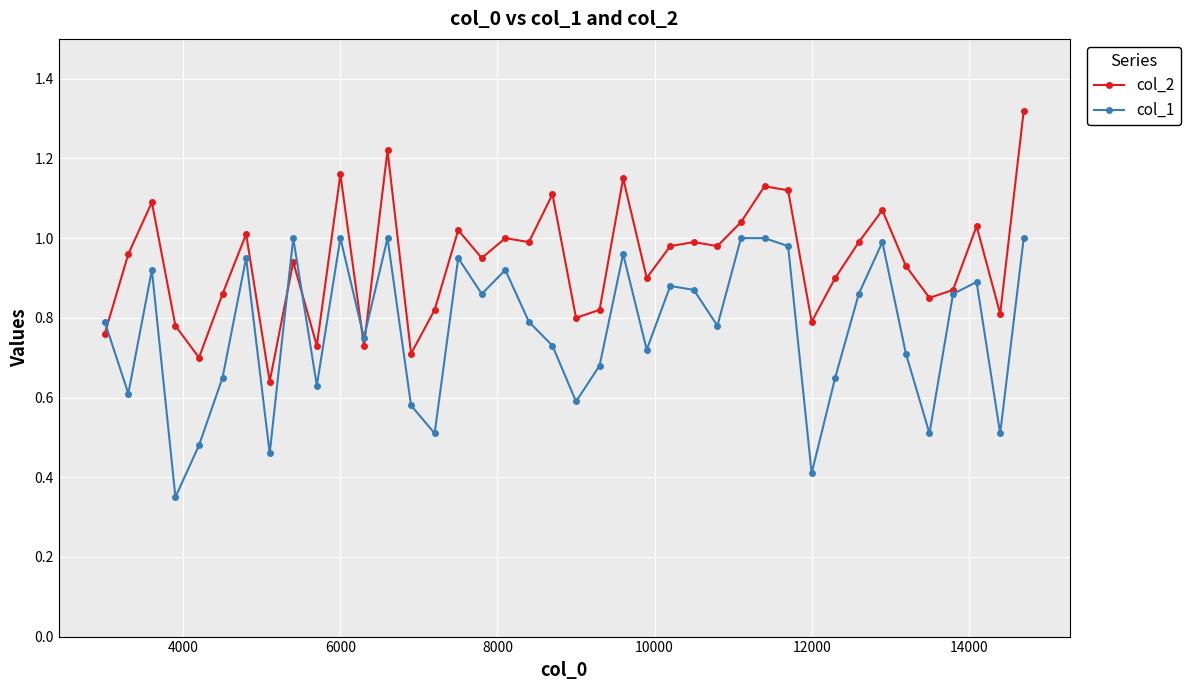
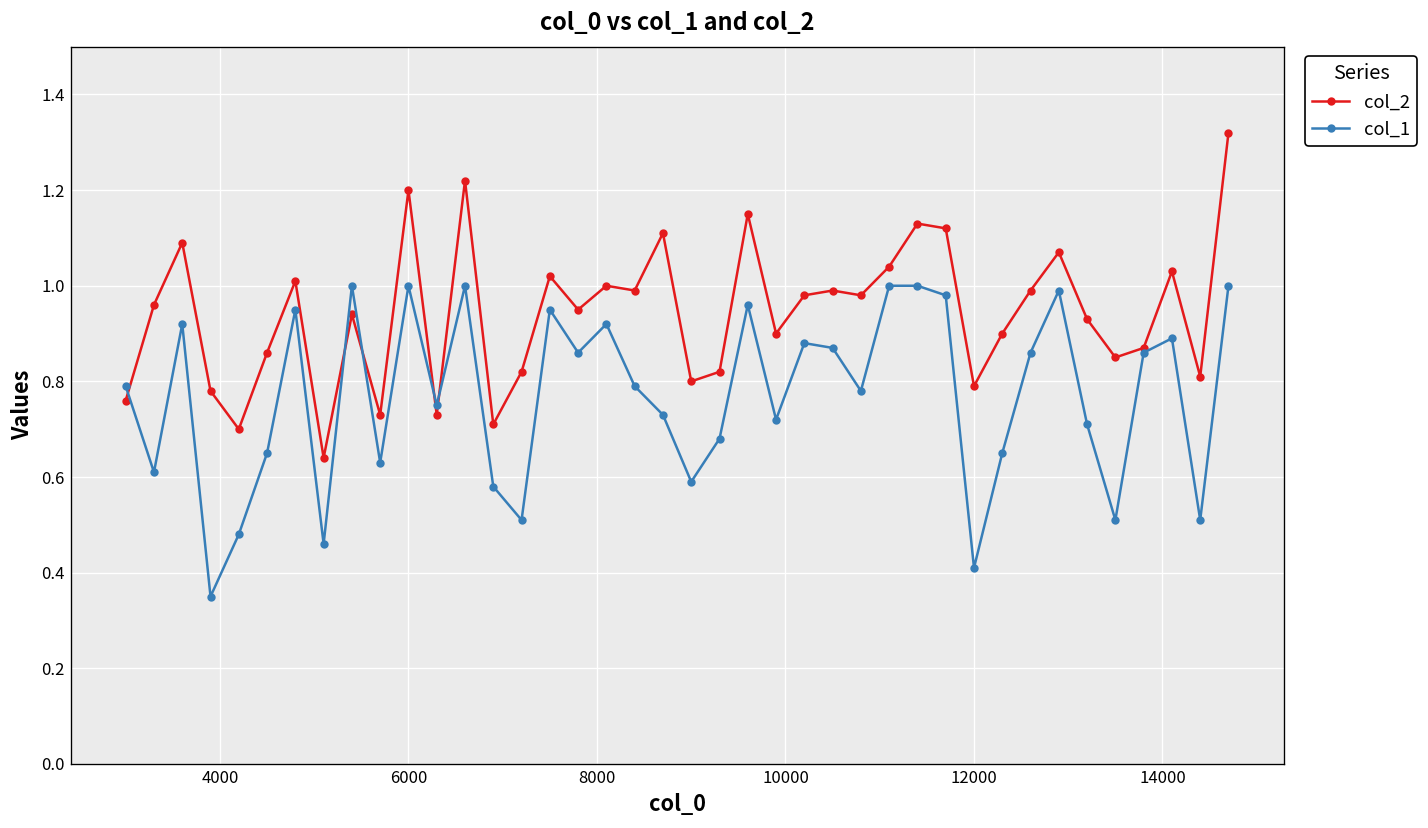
  {
    "col_2": {
-     "6000": 1.16,
+     "6000": 1.20,
      "12000": 0.79
    },
    "col_1": {
      "6000": 1.00,
      "12000": 0.41
    }
  }
